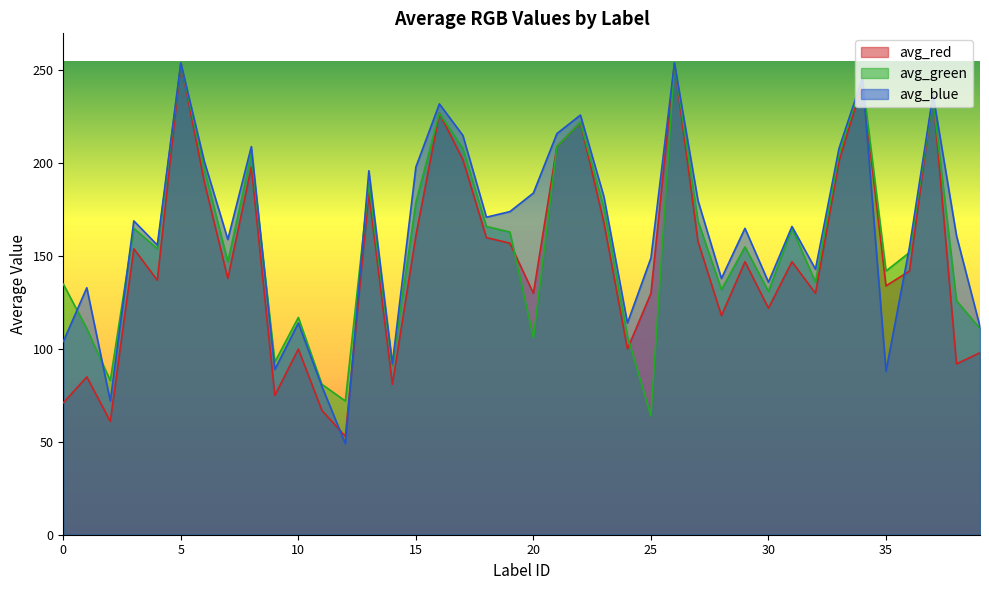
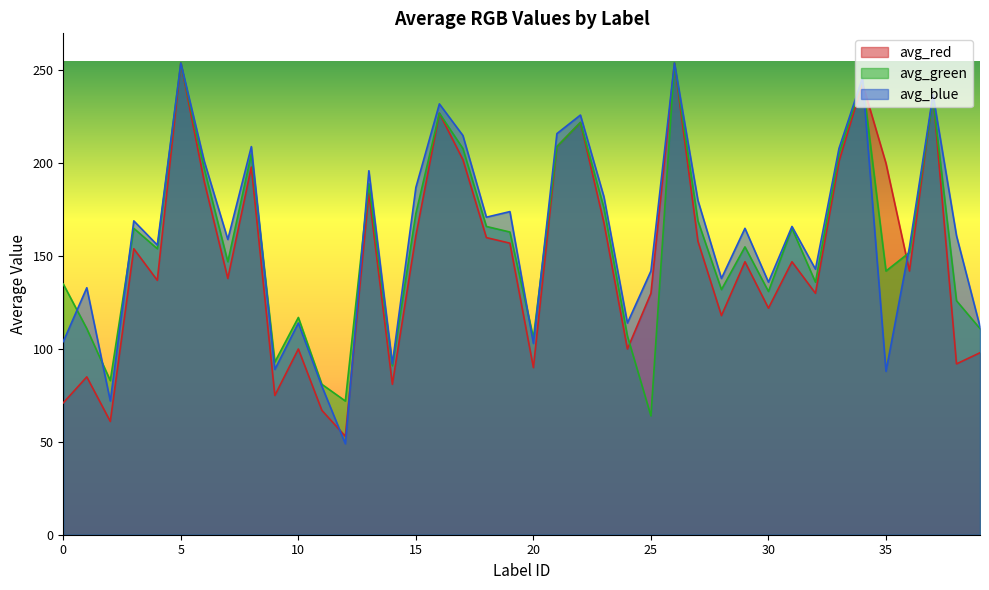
  {
    "avg_red": {
      "0": 71,
      "10": 100,
      "15": 161,
-     "20": 130,
+     "20": 90,
      "25": 130,
      "30": 122,
-     "35": 134
+     "35": 200
    },
    "avg_green": {
      "0": 135,
      "10": 117,
-     "15": 179,
+     "15": 173,
      "20": 106,
      "25": 64,
      "30": 131,
      "35": 142
    },
    "avg_blue": {
      "0": 104,
      "10": 114,
-     "15": 198,
-     "20": 184,
-     "25": 149,
+     "15": 187,
+     "20": 103,
+     "25": 142,
      "30": 136,
      "35": 88
    }
  }
